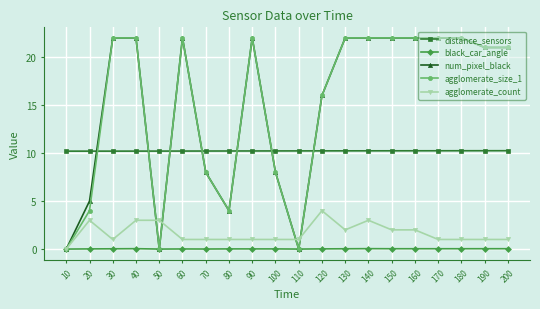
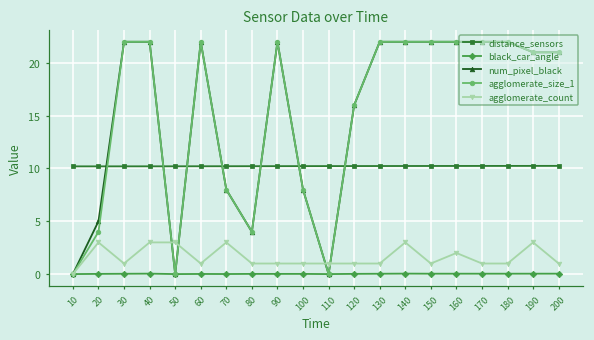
  {
    "agglomerate_count": {
      "20": 3,
      "30": 1,
      "40": 3,
      "50": 3,
      "60": 1,
-     "70": 1,
+     "70": 3,
      "80": 1,
      "90": 1,
      "100": 1,
      "110": 1,
-     "120": 4,
-     "130": 2,
+     "120": 1,
+     "130": 1,
      "140": 3,
-     "150": 2,
+     "150": 1,
      "160": 2,
      "170": 1,
      "180": 1,
-     "190": 1,
+     "190": 3,
      "200": 1
    }
  }
